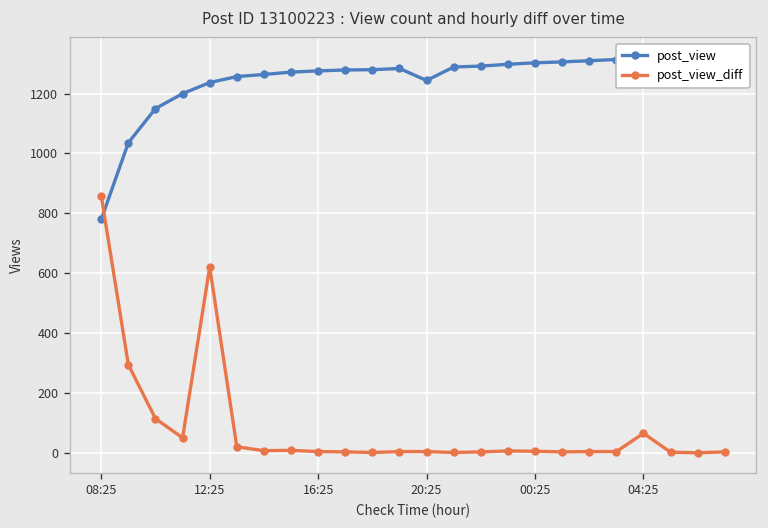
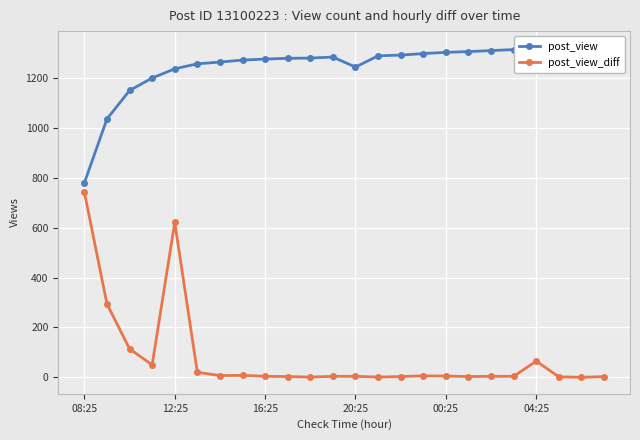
  {
    "post_view": {
      "08:25": 780,
      "12:25": 1240,
      "16:25": 1280,
      "20:25": 1240,
      "00:25": 1300
    },
    "post_view_diff": {
-     "08:25": 860,
+     "08:25": 740,
      "12:25": 620,
      "16:25": 0,
      "20:25": 0,
      "00:25": 10,
      "04:25": 70
    }
  }
